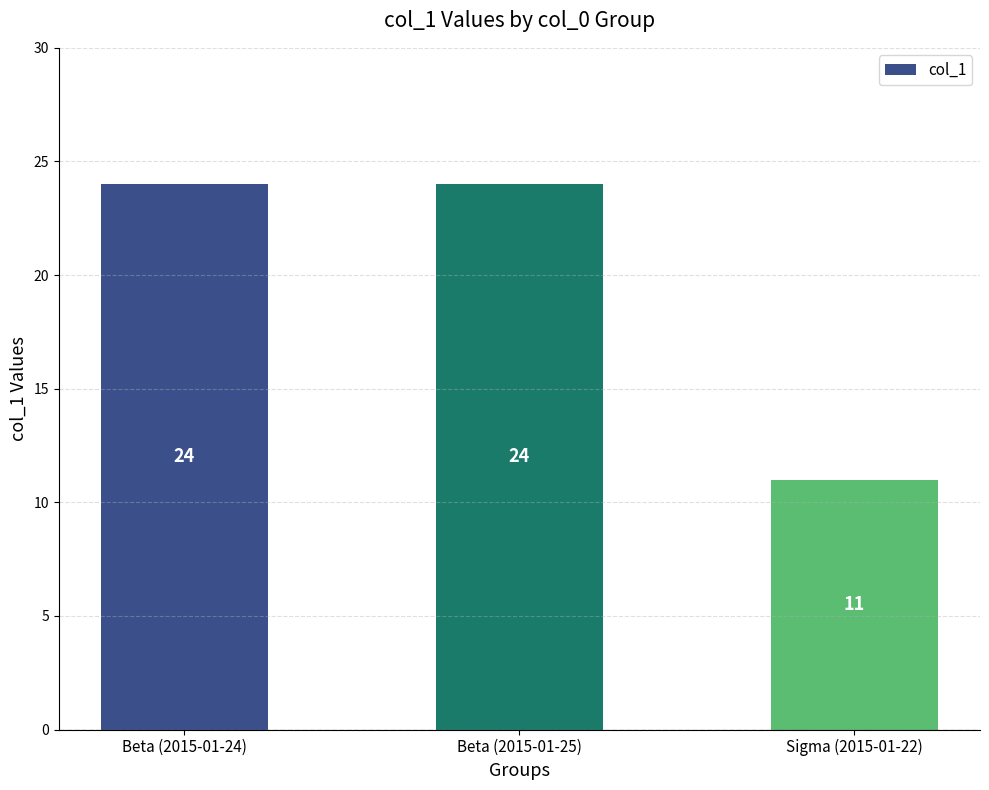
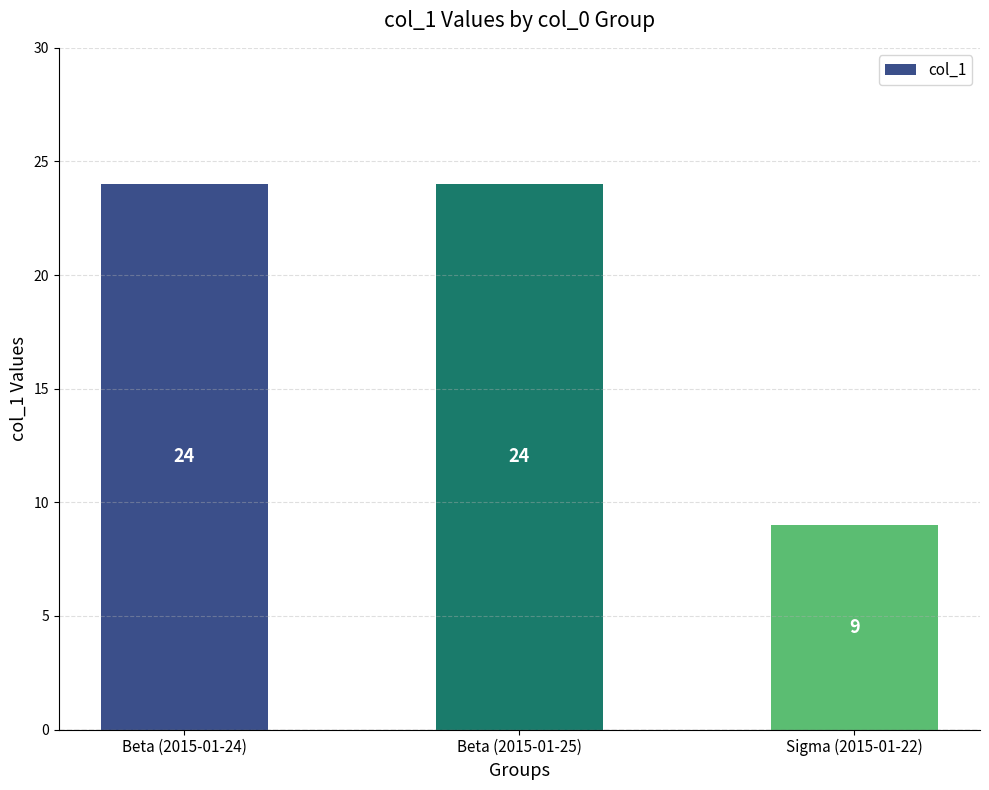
  {
    "Beta (2015-01-24)": 24,
    "Beta (2015-01-25)": 24,
-   "Sigma (2015-01-22)": 11
+   "Sigma (2015-01-22)": 9
  }
